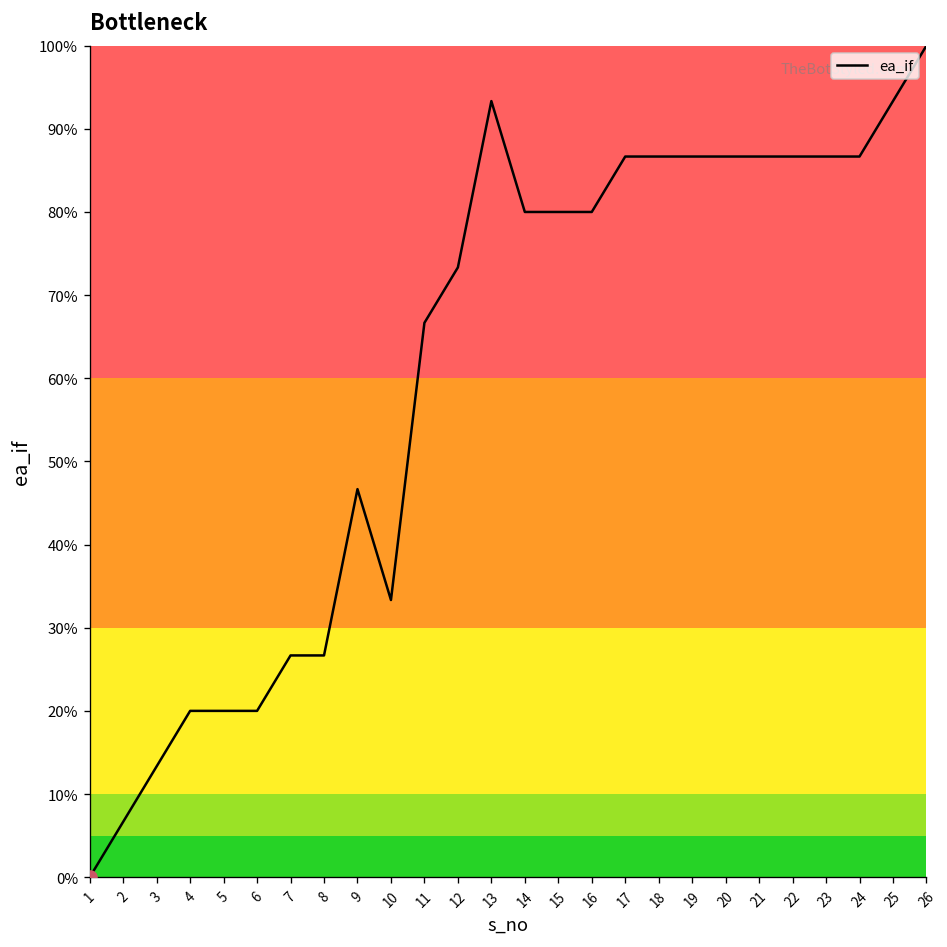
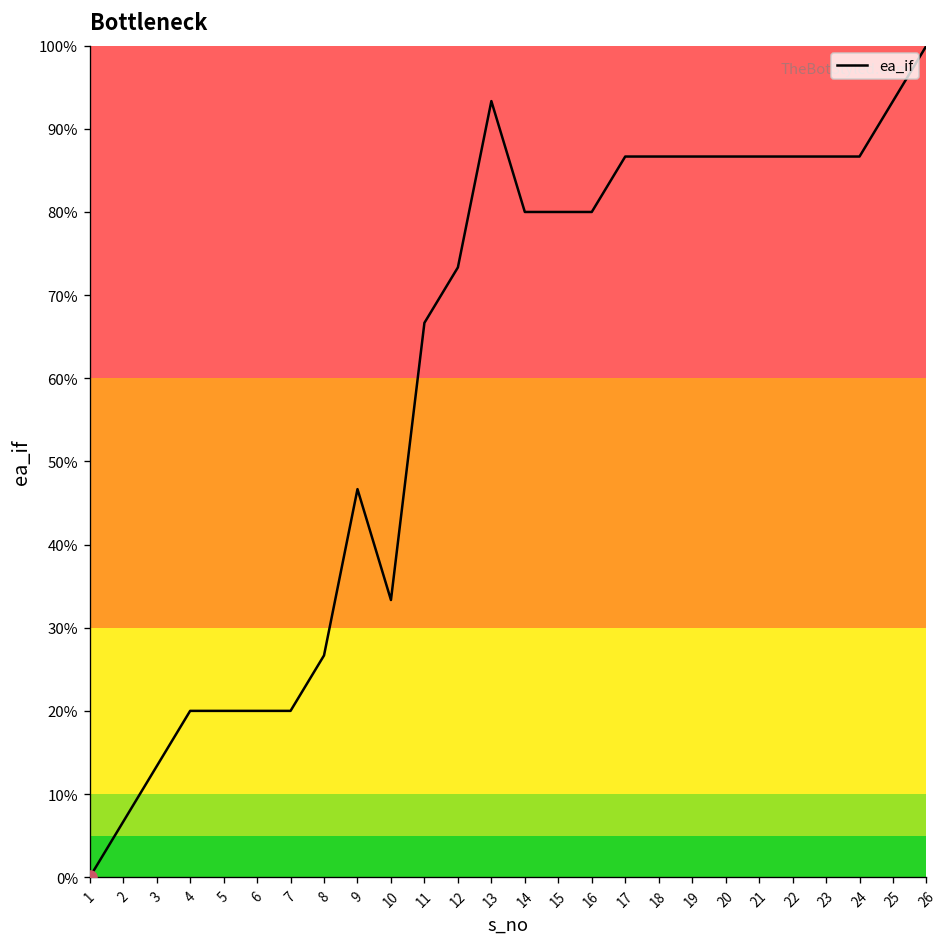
  {
    "ea_if": {
      "2": "7%",
      "3": "13%",
      "4": "20%",
      "5": "20%",
      "6": "20%",
-     "7": "27%",
+     "7": "20%",
      "8": "27%",
      "9": "47%",
      "10": "33%",
      "11": "67%",
      "12": "73%",
      "13": "93%",
      "14": "80%",
      "15": "80%",
      "16": "80%",
      "17": "87%",
      "18": "87%",
      "19": "87%",
      "20": "87%",
      "21": "87%",
      "22": "87%",
      "23": "87%",
      "24": "87%",
      "25": "93%",
      "26": "100%"
    }
  }
